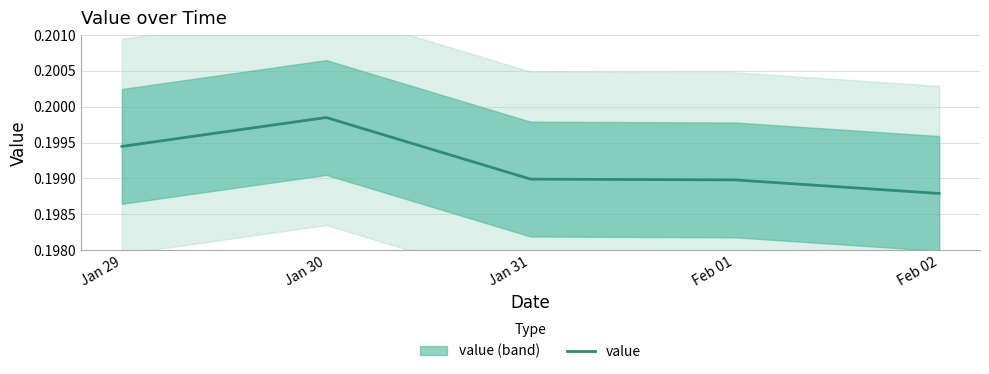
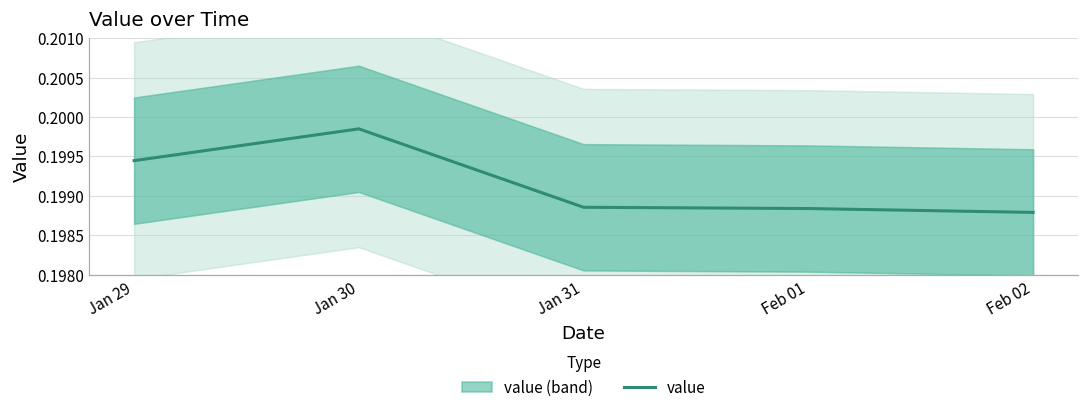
  {
    "value": {
      "Jan 29": 0.1994,
      "Jan 30": 0.1999,
-     "Jan 31": 0.1990,
-     "Feb 01": 0.1990,
+     "Jan 31": 0.1989,
+     "Feb 01": 0.1988,
      "Feb 02": 0.1988
    }
  }
